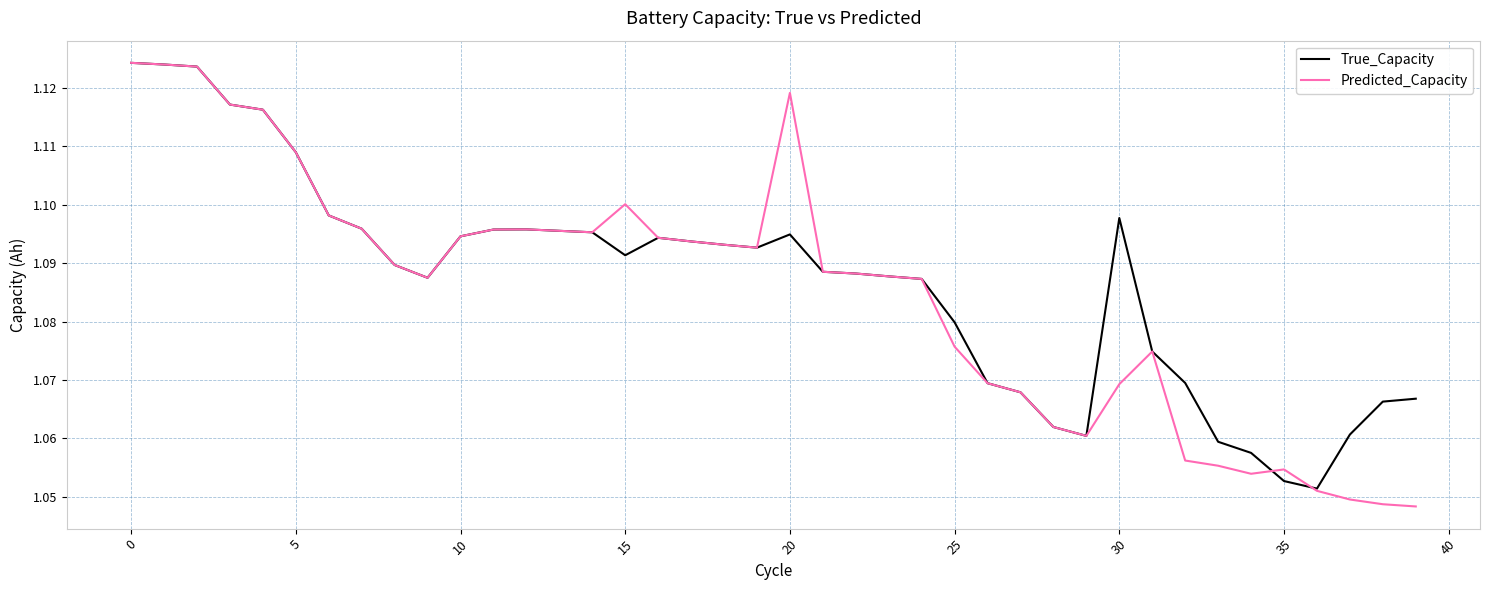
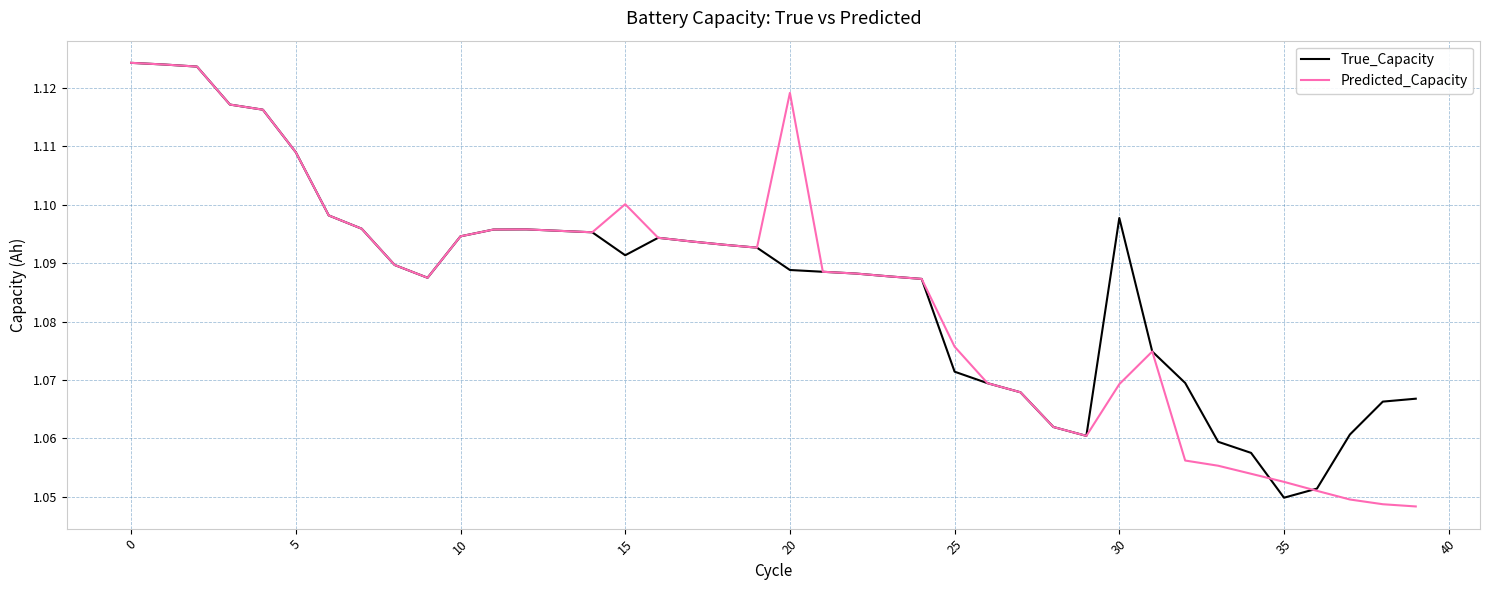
  {
    "True_Capacity": {
      "15": 1.091,
-     "20": 1.095,
-     "25": 1.080,
+     "20": 1.089,
+     "25": 1.071,
      "30": 1.098,
-     "35": 1.053
+     "35": 1.050
    },
    "Predicted_Capacity": {
      "15": 1.100,
      "20": 1.119,
      "25": 1.076,
      "30": 1.069,
-     "35": 1.055
+     "35": 1.053
    }
  }
